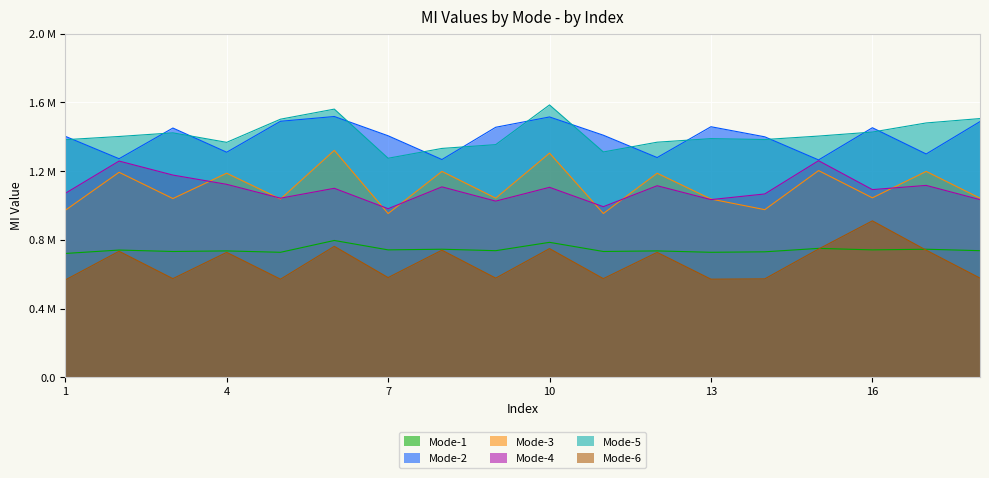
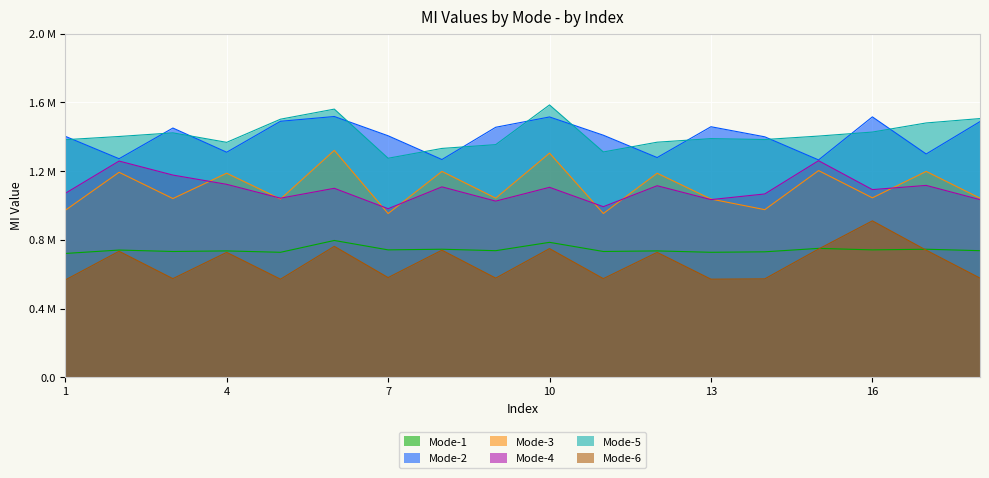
  {
    "Mode-1": {
      "1": 720000,
      "7": 740000,
      "10": 790000,
      "13": 730000,
      "16": 740000
    },
    "Mode-2": {
      "1": 1400000,
      "4": 1310000,
      "7": 1410000,
      "10": 1520000,
      "13": 1460000,
-     "16": 1450000
+     "16": 1520000
    },
    "Mode-3": {
      "1": 970000,
      "4": 1190000,
      "7": 950000,
      "10": 1300000,
      "16": 1040000
    },
    "Mode-4": {
      "1": 1070000,
      "4": 1120000,
      "7": 980000,
      "10": 1110000,
      "16": 1090000
    },
    "Mode-5": {
      "1": 1380000,
      "4": 1370000,
      "7": 1280000,
      "10": 1590000,
      "13": 1390000,
      "16": 1430000
    },
    "Mode-6": {
      "1": 570000,
      "7": 580000,
      "10": 750000,
      "13": 570000,
      "16": 910000
    }
  }
